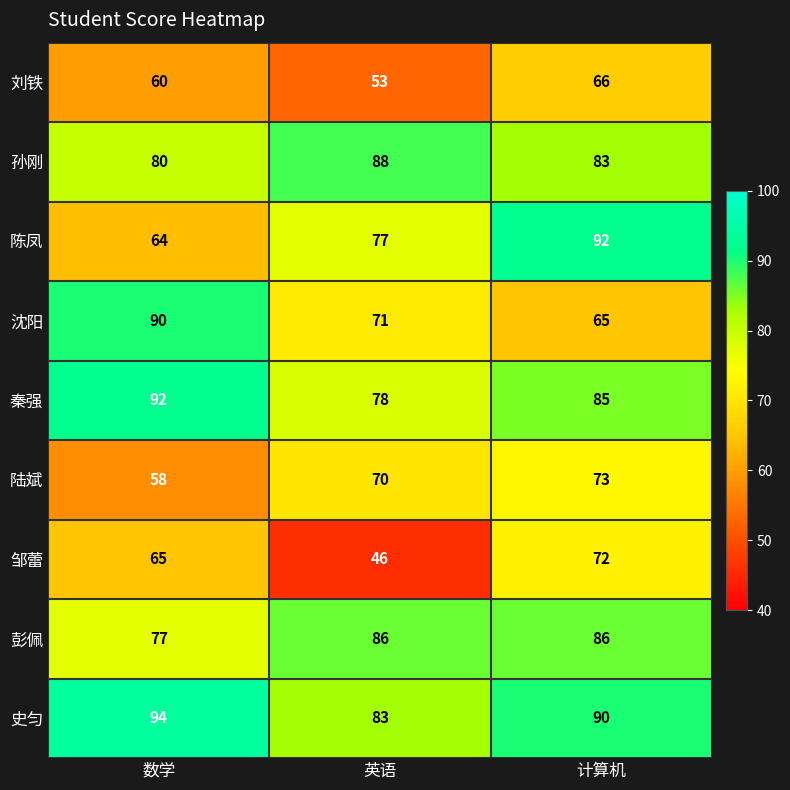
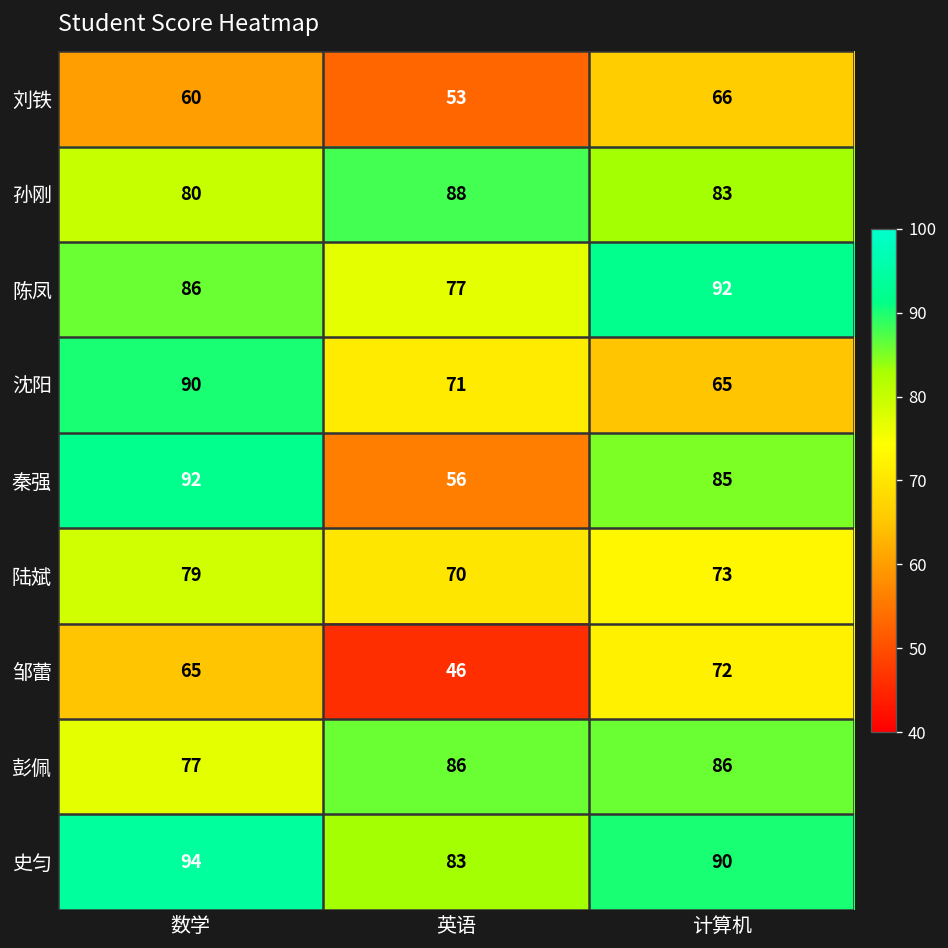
  {
    "刘铁": {
      "数学": 60,
      "英语": 53,
      "计算机": 66
    },
    "孙刚": {
      "数学": 80,
      "英语": 88,
      "计算机": 83
    },
    "陈凤": {
-     "数学": 64,
+     "数学": 86,
      "英语": 77,
      "计算机": 92
    },
    "沈阳": {
      "数学": 90,
      "英语": 71,
      "计算机": 65
    },
    "秦强": {
      "数学": 92,
-     "英语": 78,
+     "英语": 56,
      "计算机": 85
    },
    "陆斌": {
-     "数学": 58,
+     "数学": 79,
      "英语": 70,
      "计算机": 73
    },
    "邹蕾": {
      "数学": 65,
      "英语": 46,
      "计算机": 72
    },
    "彭佩": {
      "数学": 77,
      "英语": 86,
      "计算机": 86
    },
    "史匀": {
      "数学": 94,
      "英语": 83,
      "计算机": 90
    }
  }
